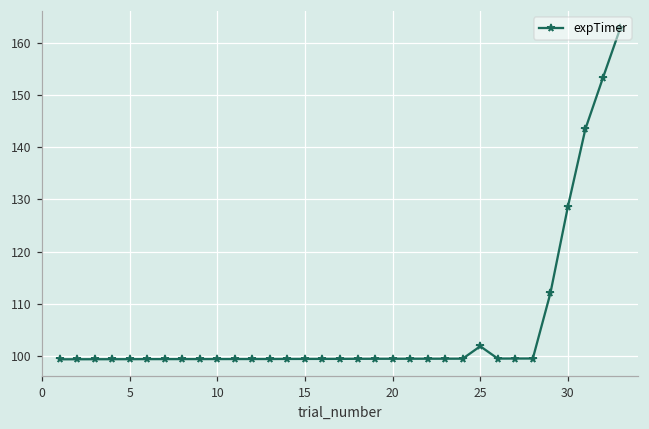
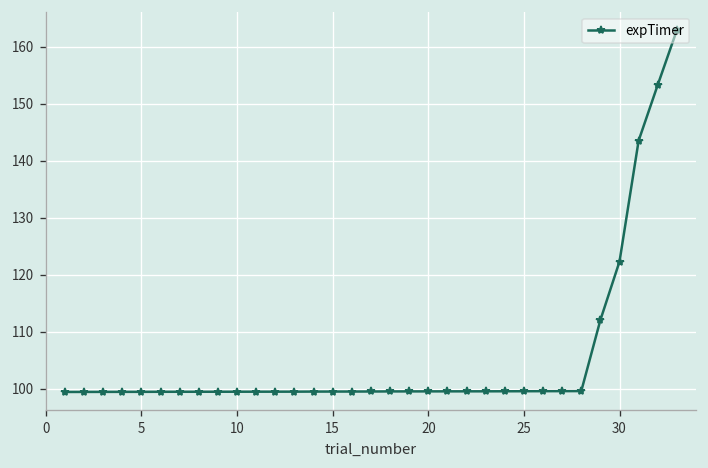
  {
    "5": 99,
    "10": 99,
    "15": 99,
    "20": 100,
-   "25": 102,
-   "30": 129
+   "25": 100,
+   "30": 122
  }
